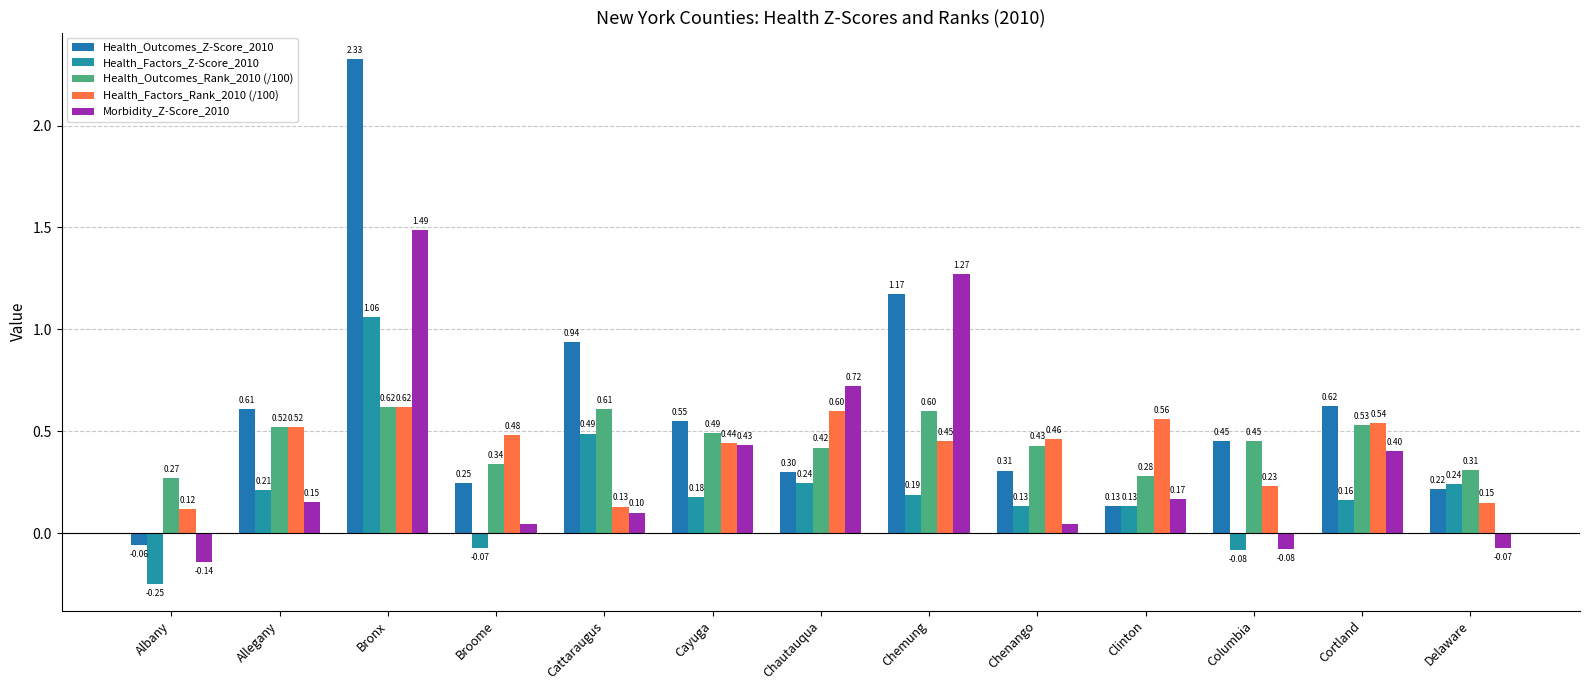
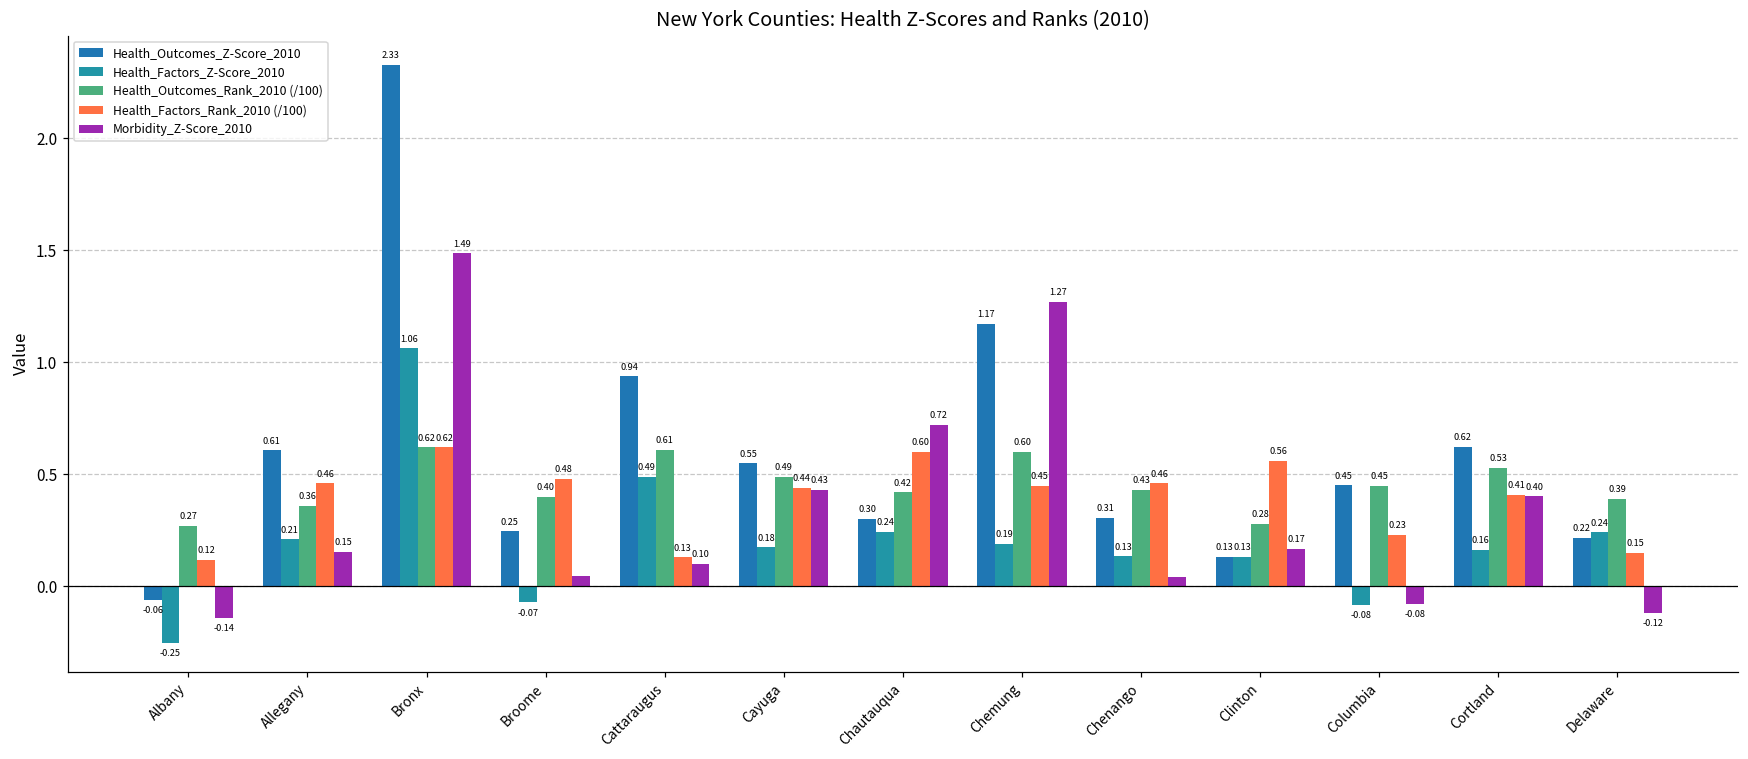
  {
    "Health_Outcomes_Rank_2010 (/100)": {
      "Albany": 0.27,
-     "Allegany": 0.52,
+     "Allegany": 0.36,
      "Bronx": 0.62,
-     "Broome": 0.34,
+     "Broome": 0.40,
      "Cattaraugus": 0.61,
      "Cayuga": 0.49,
      "Chautauqua": 0.42,
      "Chemung": 0.60,
      "Chenango": 0.43,
      "Clinton": 0.28,
      "Columbia": 0.45,
      "Cortland": 0.53,
-     "Delaware": 0.31
+     "Delaware": 0.39
    },
    "Health_Factors_Rank_2010 (/100)": {
      "Albany": 0.12,
-     "Allegany": 0.52,
+     "Allegany": 0.46,
      "Bronx": 0.62,
      "Broome": 0.48,
      "Cattaraugus": 0.13,
      "Cayuga": 0.44,
      "Chautauqua": 0.60,
      "Chemung": 0.45,
      "Chenango": 0.46,
      "Clinton": 0.56,
      "Columbia": 0.23,
-     "Cortland": 0.54,
+     "Cortland": 0.41,
      "Delaware": 0.15
    },
    "Morbidity_Z-Score_2010": {
      "Albany": -0.14,
      "Allegany": 0.15,
      "Bronx": 1.49,
      "Cattaraugus": 0.10,
      "Cayuga": 0.43,
      "Chautauqua": 0.72,
      "Chemung": 1.27,
      "Clinton": 0.17,
      "Columbia": -0.08,
      "Cortland": 0.40,
-     "Delaware": -0.07
+     "Delaware": -0.12
    }
  }
